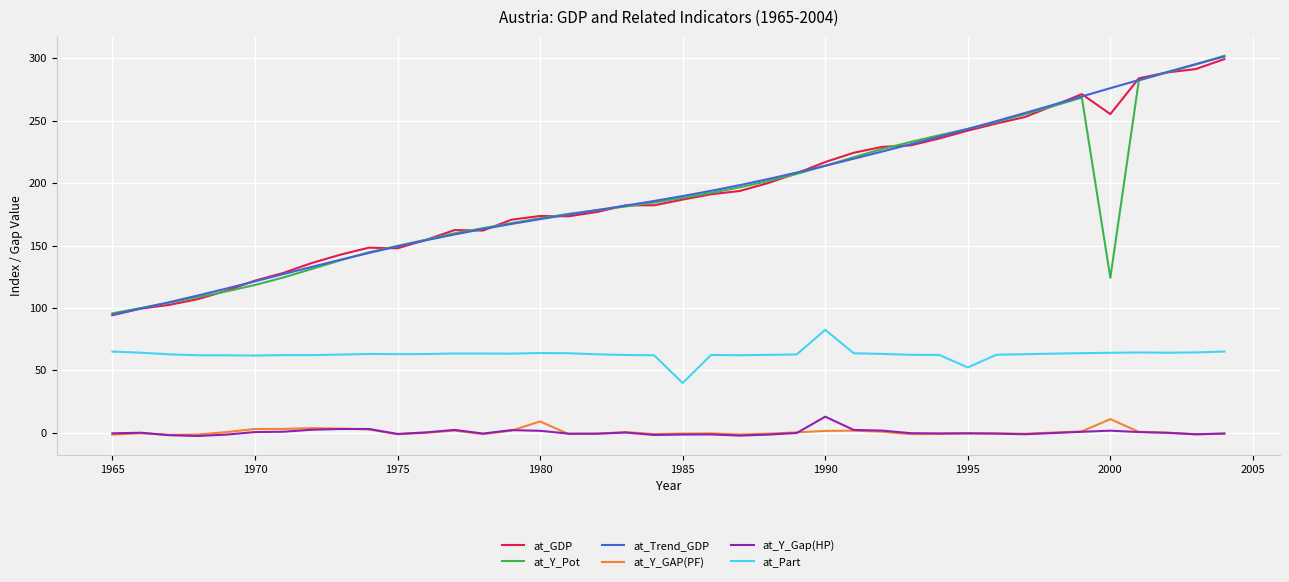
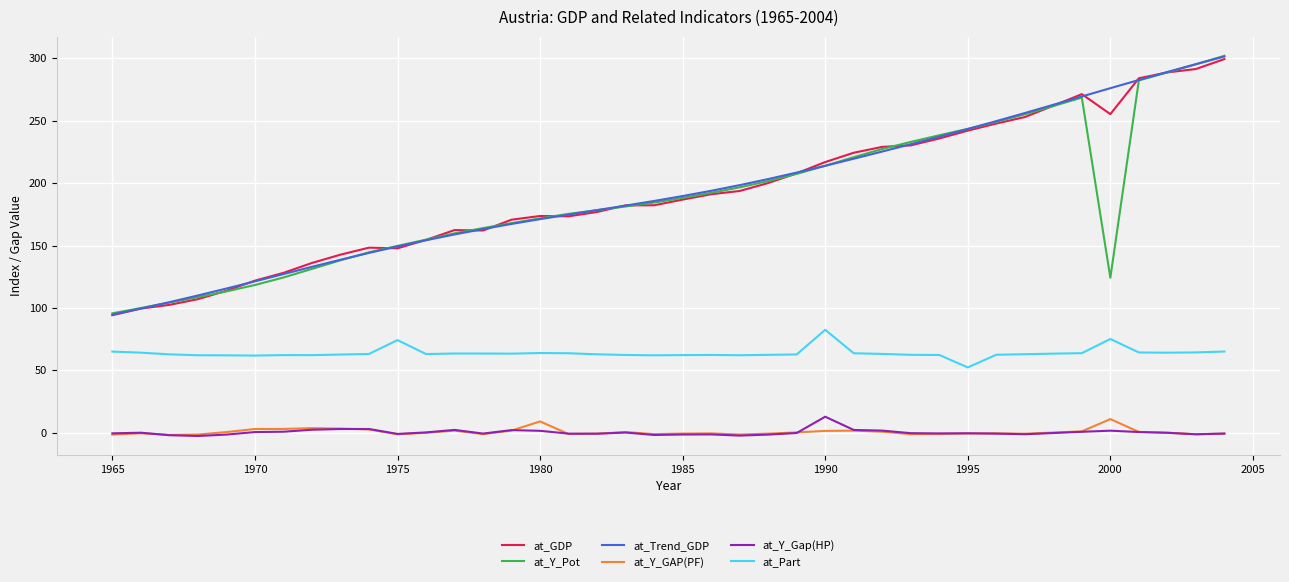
  {
    "at_GDP": {
      "1990": 217,
      "2000": 255
    },
    "at_Y_Pot": {
      "1970": 118,
      "2000": 124
    },
    "at_Trend_GDP": {
      "2000": 276
    },
    "at_Y_GAP(PF)": {
      "1970": 3,
      "1980": 9,
      "1990": 1,
      "2000": 11
    },
    "at_Y_Gap(HP)": {
      "1970": 0,
      "1980": 1,
      "1990": 13,
      "2000": 2
    },
    "at_Part": {
      "1965": 65,
      "1970": 62,
-     "1975": 63,
+     "1975": 74,
      "1980": 64,
-     "1985": 40,
+     "1985": 62,
      "1990": 82,
      "1995": 52,
-     "2000": 64
+     "2000": 75
    }
  }
